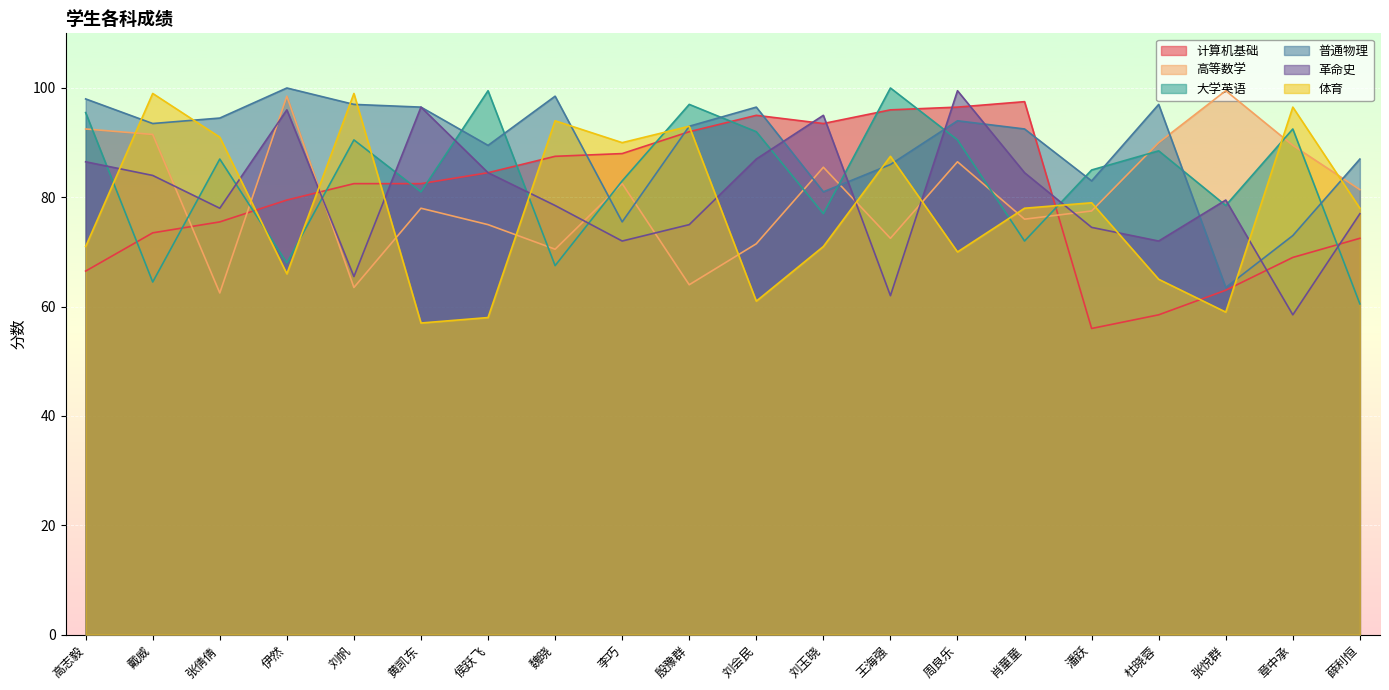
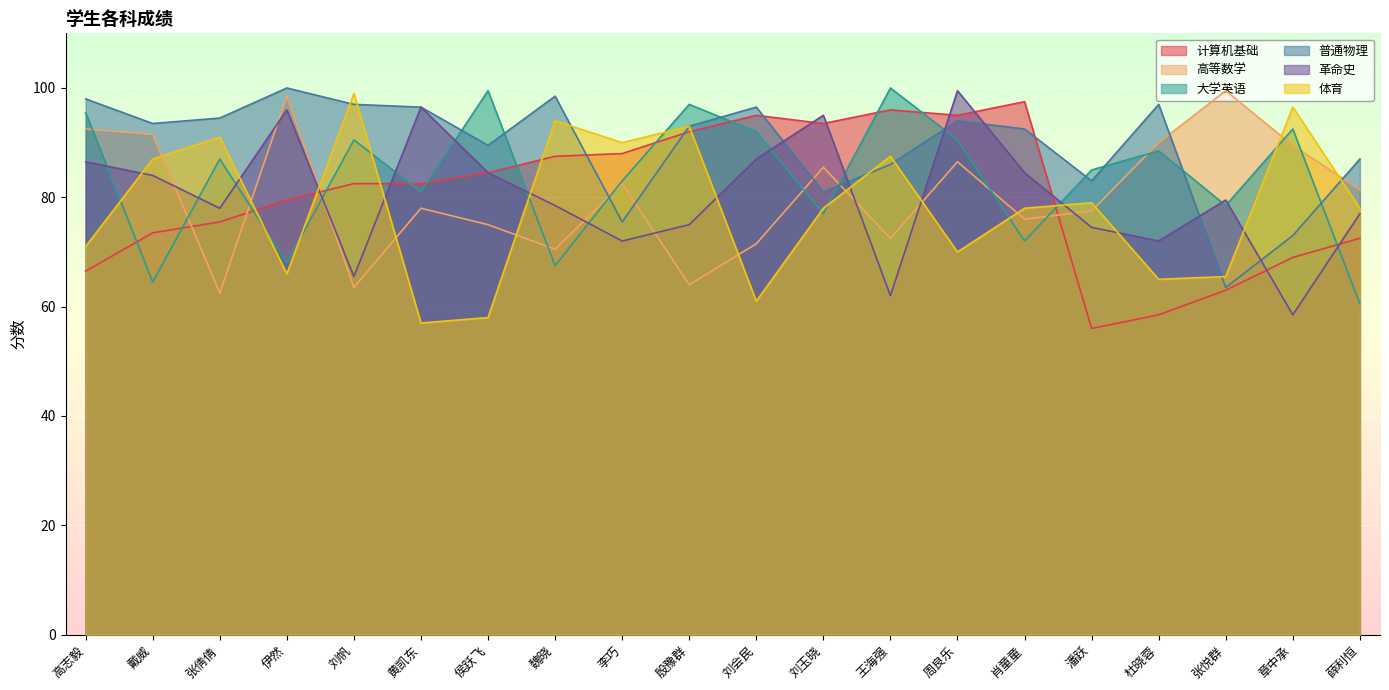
  {
    "计算机基础": {
      "高志毅": 67,
      "戴威": 74,
      "张倩倩": 76,
      "伊然": 80,
      "刘帆": 83,
      "黄凯东": 83,
      "魏晓": 88,
      "李巧": 88,
      "殷豫群": 92,
      "刘会民": 95,
      "刘玉晓": 94,
      "王海强": 96,
-     "周良乐": 97,
+     "周良乐": 95,
      "肖童童": 98,
      "潘跃": 56,
      "杜晓蓉": 59,
      "张悦群": 63,
      "章中承": 69,
      "薛利恒": 73
    },
    "高等数学": {
      "高志毅": 93,
      "戴威": 92,
      "张倩倩": 63,
      "伊然": 99,
      "刘帆": 64,
      "黄凯东": 78,
      "侯跃飞": 75,
      "魏晓": 71,
      "李巧": 83,
      "殷豫群": 64,
      "刘会民": 72,
      "刘玉晓": 86,
      "王海强": 73,
      "周良乐": 87,
      "肖童童": 76,
      "潘跃": 78,
      "杜晓蓉": 90,
      "章中承": 90,
      "薛利恒": 81
    },
    "体育": {
      "高志毅": 71,
-     "戴威": 99,
+     "戴威": 87,
      "张倩倩": 91,
      "伊然": 66,
      "刘帆": 99,
      "黄凯东": 57,
      "侯跃飞": 58,
      "魏晓": 94,
      "李巧": 90,
      "刘会民": 61,
-     "刘玉晓": 71,
+     "刘玉晓": 78,
      "王海强": 88,
      "周良乐": 70,
      "肖童童": 78,
      "潘跃": 79,
      "杜晓蓉": 65,
-     "张悦群": 59,
+     "张悦群": 66,
      "章中承": 97,
      "薛利恒": 78
    }
  }
